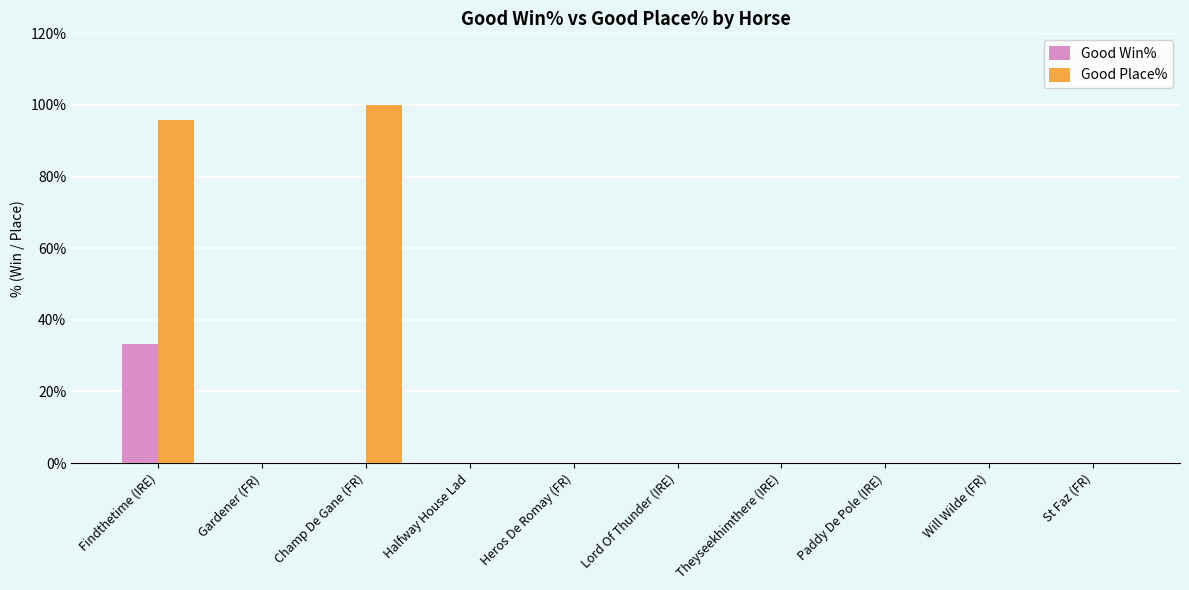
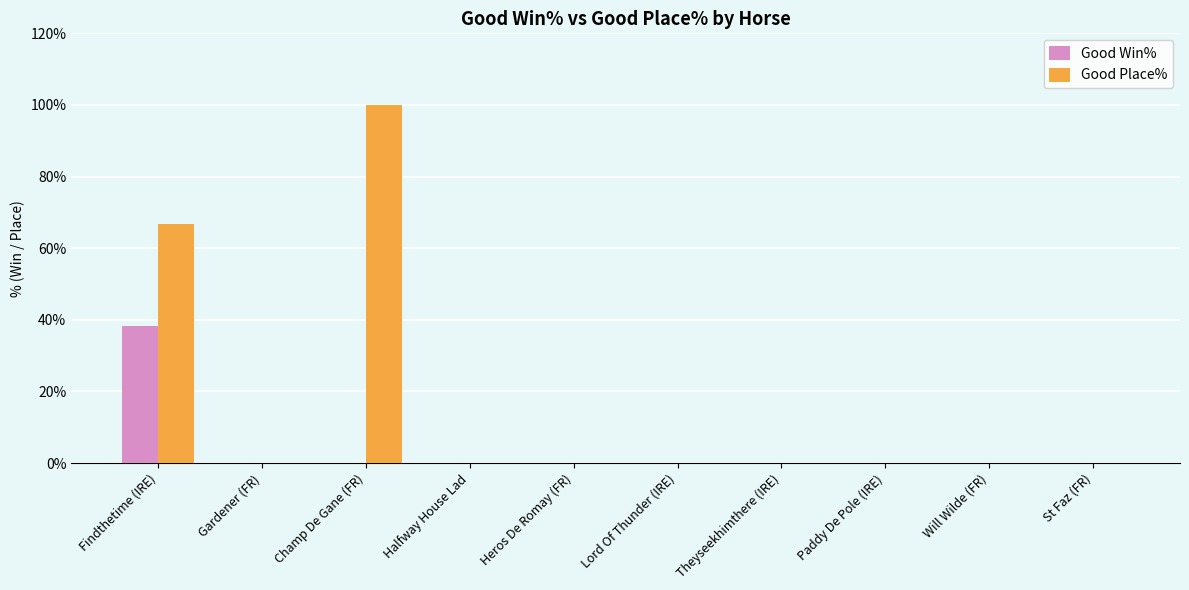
  {
    "Good Win%": {
-     "Findthetime (IRE)": "33%",
+     "Findthetime (IRE)": "38%",
      "Gardener (FR)": "0%",
      "Champ De Gane (FR)": "0%",
      "Halfway House Lad": "0%",
      "Heros De Romay (FR)": "0%",
      "Lord Of Thunder (IRE)": "0%",
      "Theyseekhimthere (IRE)": "0%",
      "Paddy De Pole (IRE)": "0%",
      "Will Wilde (FR)": "0%",
      "St Faz (FR)": "0%"
    },
    "Good Place%": {
-     "Findthetime (IRE)": "96%",
+     "Findthetime (IRE)": "67%",
      "Gardener (FR)": "0%",
      "Champ De Gane (FR)": "100%",
      "Halfway House Lad": "0%",
      "Heros De Romay (FR)": "0%",
      "Lord Of Thunder (IRE)": "0%",
      "Theyseekhimthere (IRE)": "0%",
      "Paddy De Pole (IRE)": "0%",
      "Will Wilde (FR)": "0%",
      "St Faz (FR)": "0%"
    }
  }
